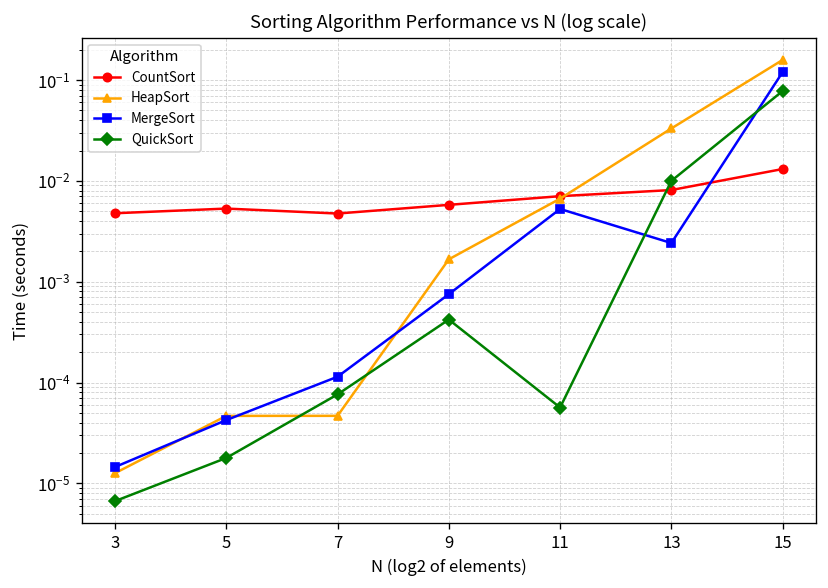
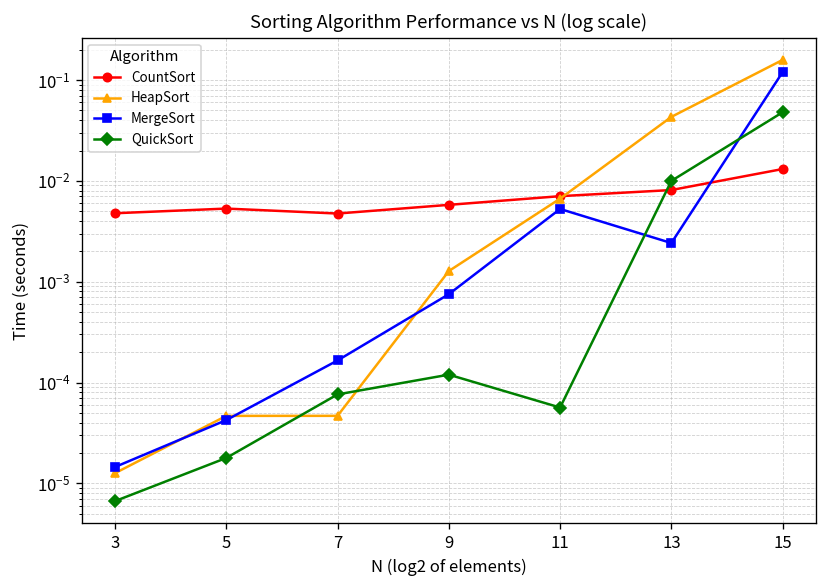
  {
    "CountSort": {
      "3": 0.005,
      "5": 0.005,
      "7": 0.005,
      "9": 0.006,
      "13": 0.008,
      "15": 0.013
    },
    "HeapSort": {
      "3": 0.000013,
      "5": 0.00005,
      "7": 0.00005,
-     "9": 0.0017,
-     "13": 0.033,
+     "9": 0.0013,
+     "13": 0.04,
      "15": 0.16
    },
    "MergeSort": {
      "3": 0.000015,
      "5": 0.00004,
-     "7": 0.00011,
+     "7": 0.00017,
      "9": 0.0008,
      "11": 0.005,
      "13": 0.0024,
      "15": 0.12
    },
    "QuickSort": {
      "3": 0.000007,
      "5": 0.000018,
      "7": 0.00008,
-     "9": 0.0004,
+     "9": 0.00012,
      "11": 0.00006,
      "13": 0.010,
-     "15": 0.08
+     "15": 0.05
    }
  }
